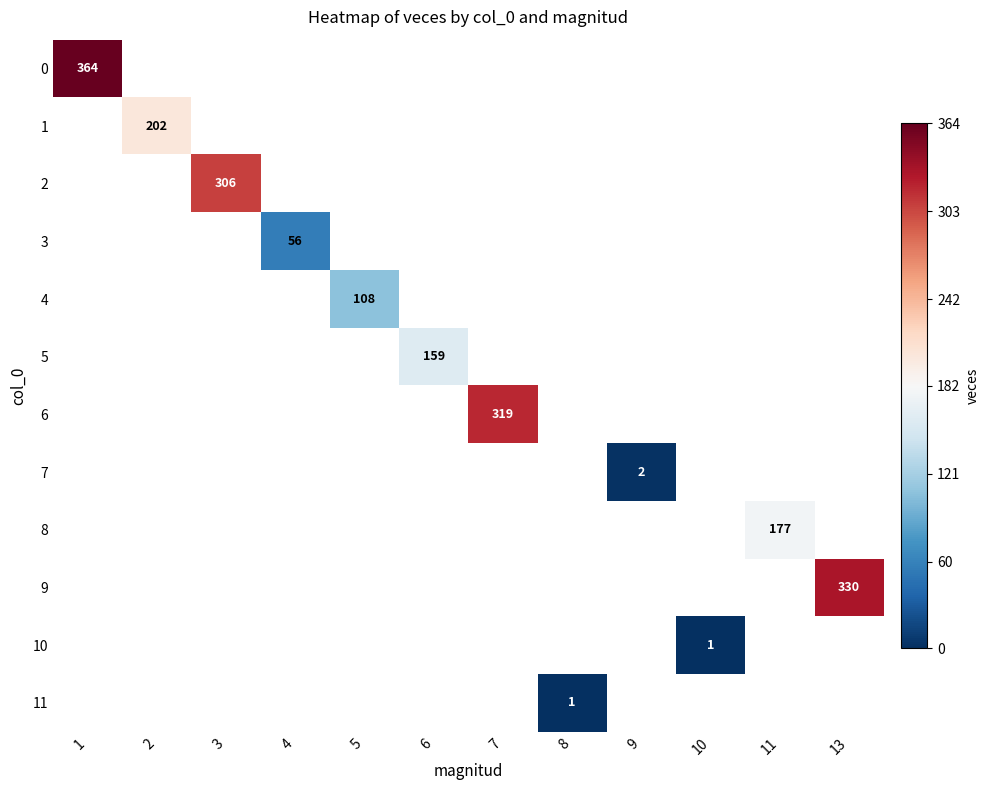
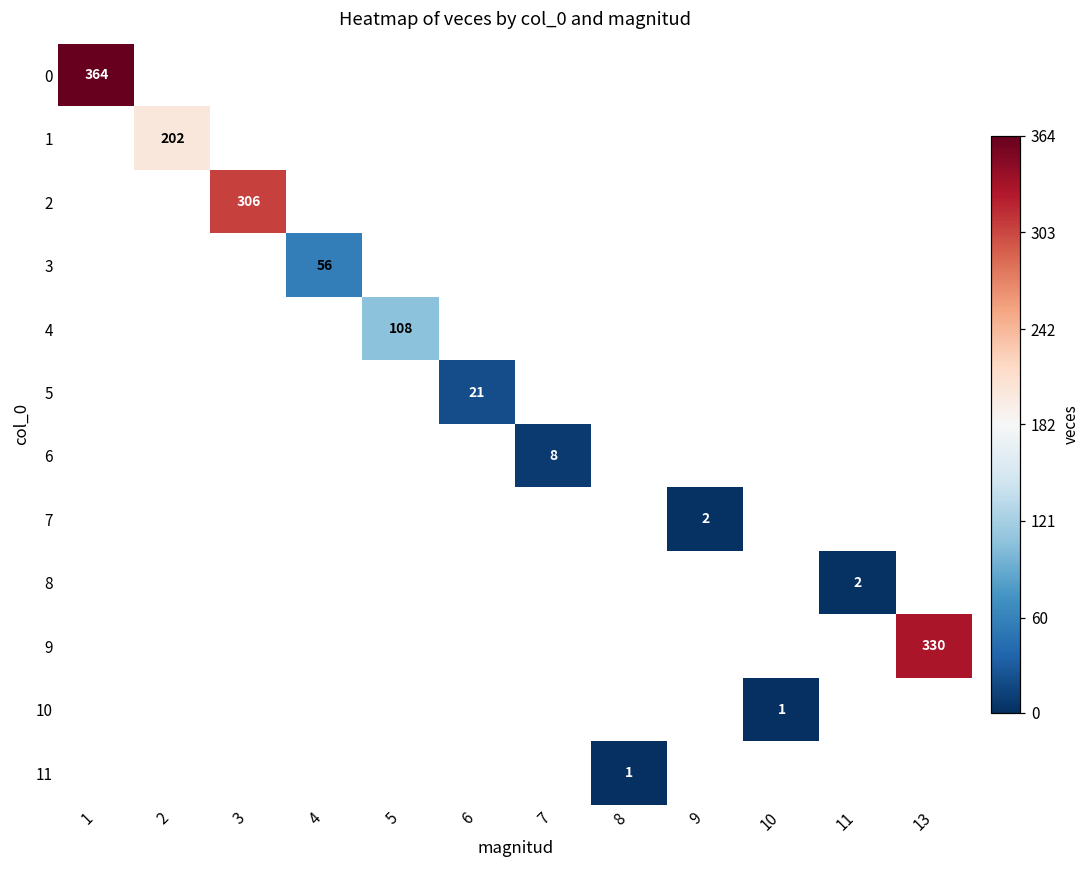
  {
    "0": {
      "1": 364
    },
    "1": {
      "2": 202
    },
    "2": {
      "3": 306
    },
    "3": {
      "4": 56
    },
    "4": {
      "5": 108
    },
    "5": {
-     "6": 159
+     "6": 21
    },
    "6": {
-     "7": 319
+     "7": 8
    },
    "7": {
      "9": 2
    },
    "8": {
-     "11": 177
+     "11": 2
    },
    "9": {
      "13": 330
    },
    "10": {
      "10": 1
    },
    "11": {
      "8": 1
    }
  }
